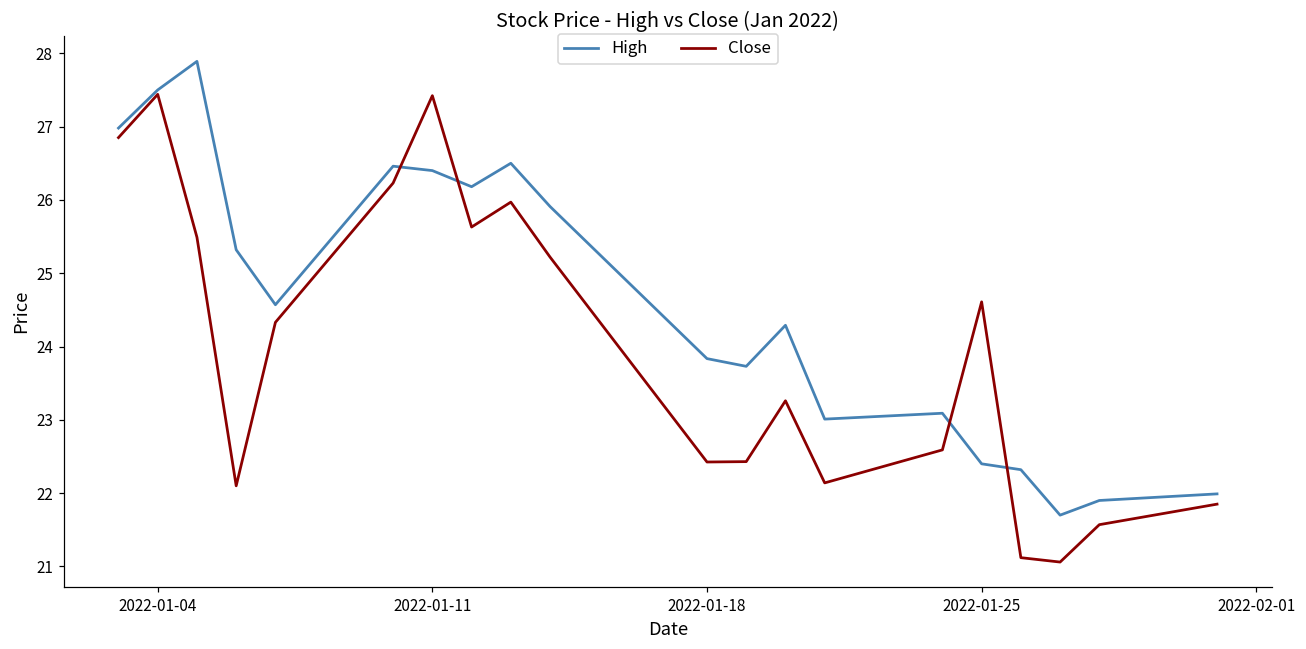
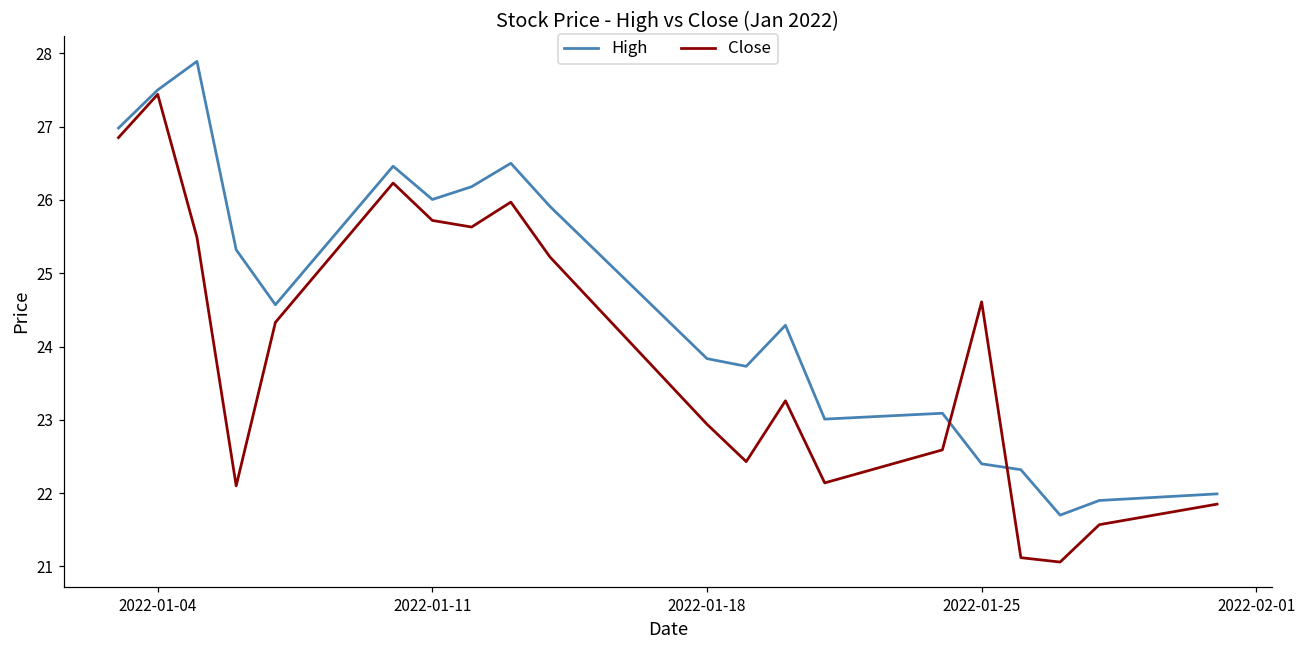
  {
    "High": {
      "2022-01-04": 27.5,
-     "2022-01-11": 26.4,
+     "2022-01-11": 26.0,
      "2022-01-18": 23.8,
      "2022-01-25": 22.4
    },
    "Close": {
      "2022-01-04": 27.4,
-     "2022-01-11": 27.4,
-     "2022-01-18": 22.4,
+     "2022-01-11": 25.7,
+     "2022-01-18": 22.9,
      "2022-01-25": 24.6
    }
  }
